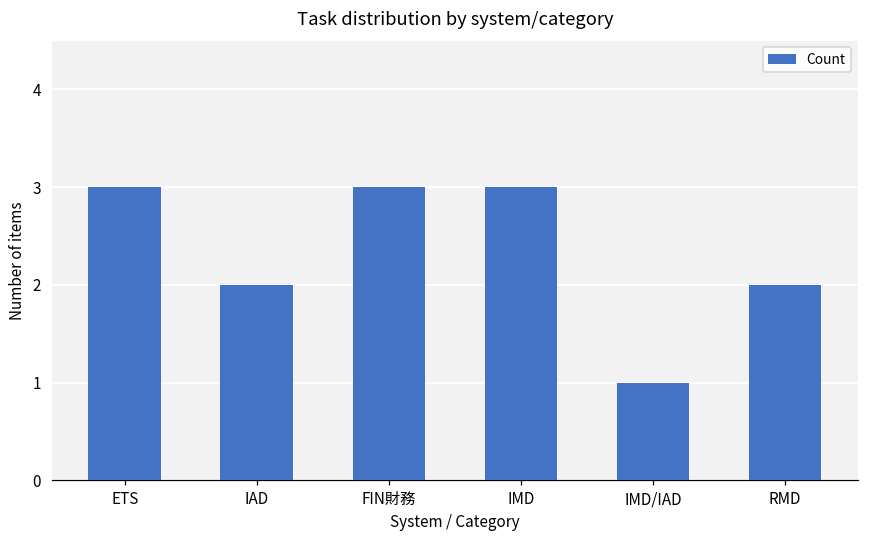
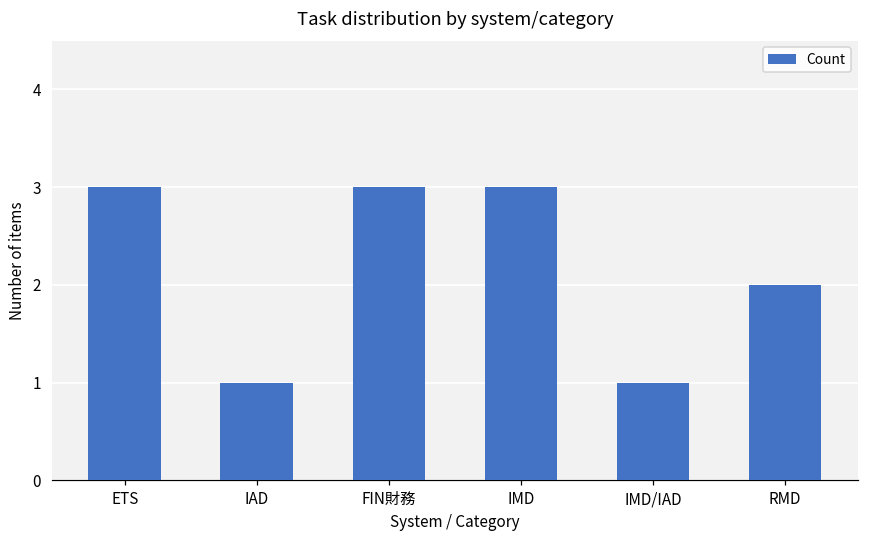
  {
    "ETS": 3,
-   "IAD": 2,
+   "IAD": 1,
    "FIN財務": 3,
    "IMD": 3,
    "IMD/IAD": 1,
    "RMD": 2
  }
